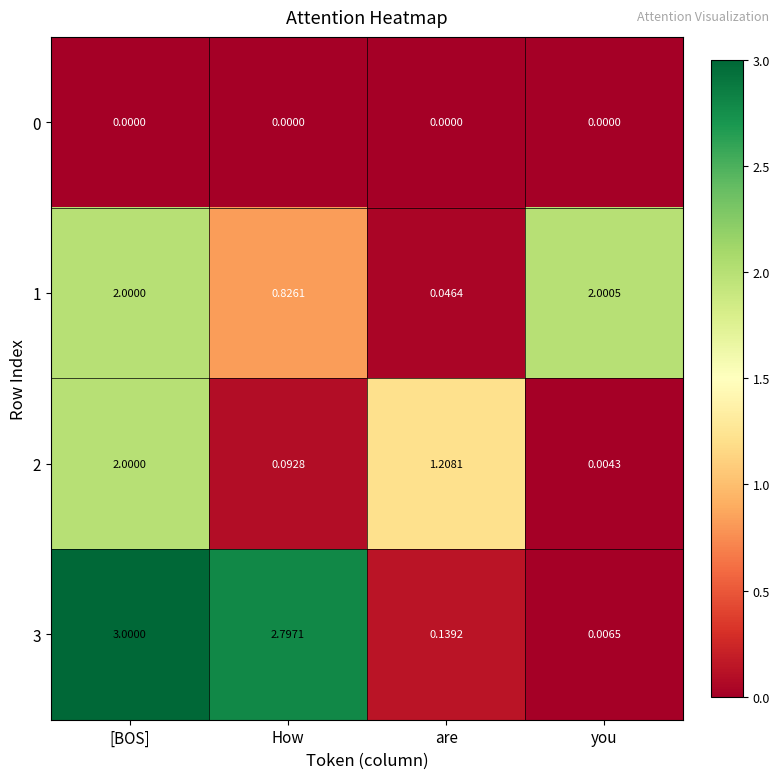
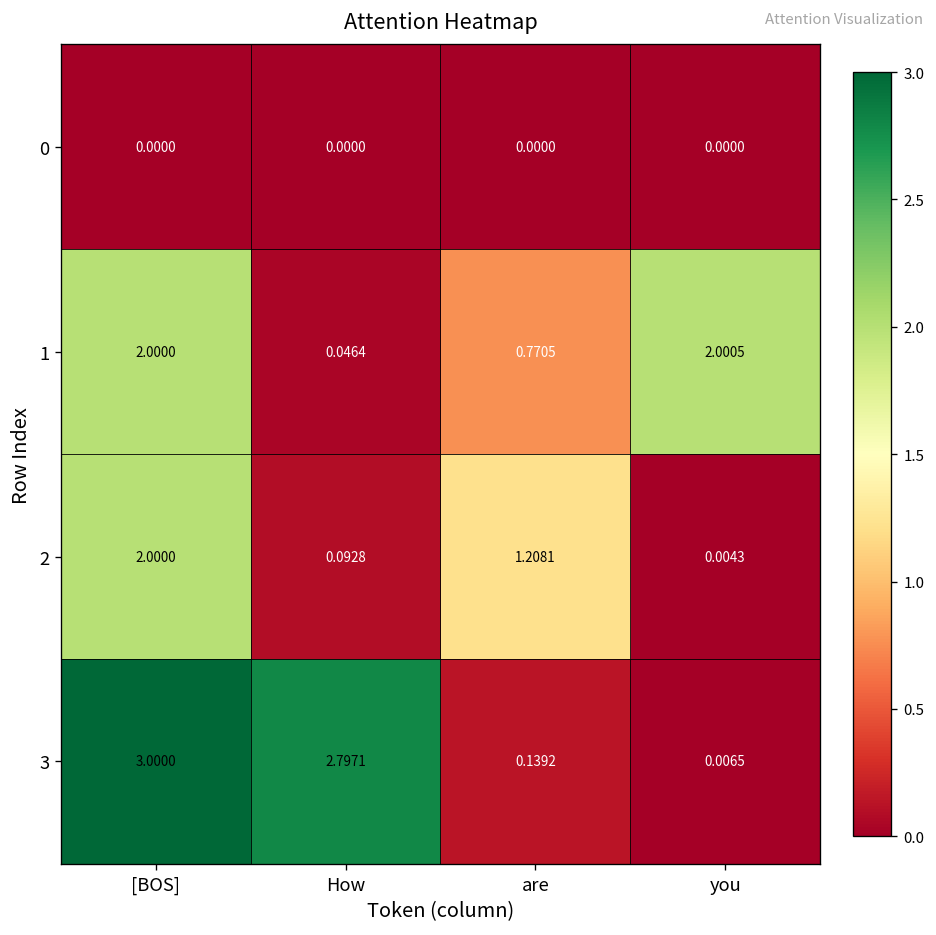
  {
    "0": {
      "[BOS]": 0.0000,
      "How": 0.0000,
      "are": 0.0000,
      "you": 0.0000
    },
    "1": {
      "[BOS]": 2.0000,
-     "How": 0.8261,
-     "are": 0.0464,
+     "How": 0.0464,
+     "are": 0.7705,
      "you": 2.0005
    },
    "2": {
      "[BOS]": 2.0000,
      "How": 0.0928,
      "are": 1.2081,
      "you": 0.0043
    },
    "3": {
      "[BOS]": 3.0000,
      "How": 2.7971,
      "are": 0.1392,
      "you": 0.0065
    }
  }
